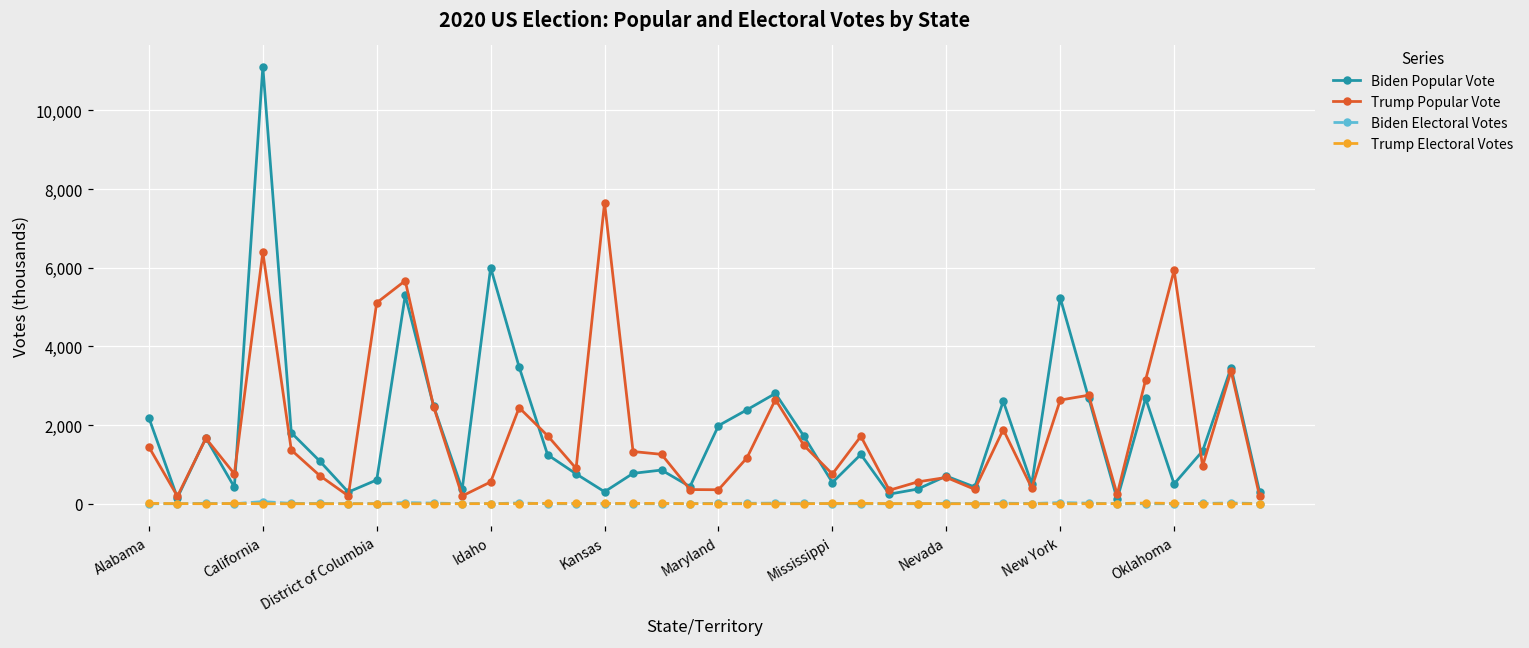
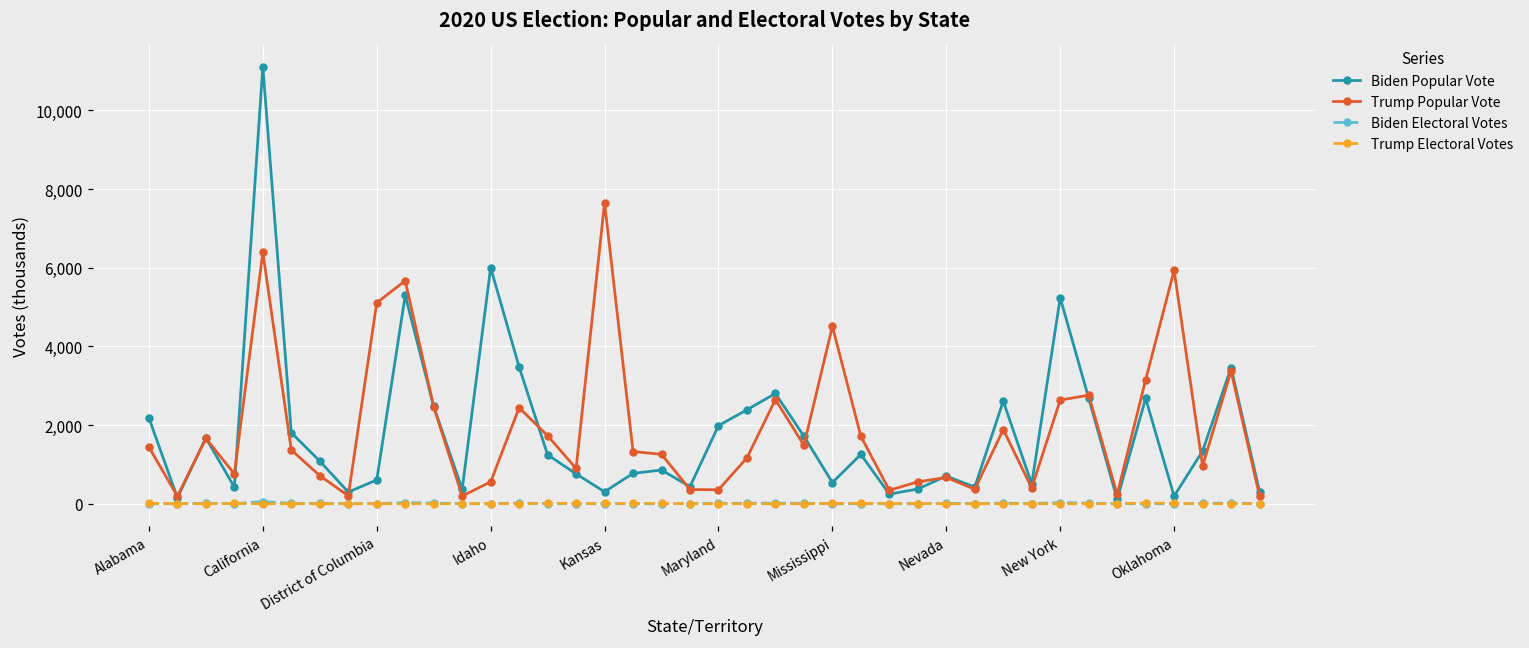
  {
    "Biden Popular Vote": {
      "Alabama": "2,200",
      "California": "11,100",
      "District of Columbia": "600",
      "Idaho": "6,000",
      "Kansas": "300",
      "Maryland": "2,000",
      "Mississippi": "500",
      "New York": "5,200",
-     "Oklahoma": "500"
+     "Oklahoma": "200"
    },
    "Trump Popular Vote": {
      "Alabama": "1,400",
      "California": "6,400",
      "District of Columbia": "5,100",
      "Idaho": "600",
      "Kansas": "7,700",
      "Maryland": "400",
-     "Mississippi": "800",
+     "Mississippi": "4,500",
      "New York": "2,600",
      "Oklahoma": "5,900"
    }
  }
